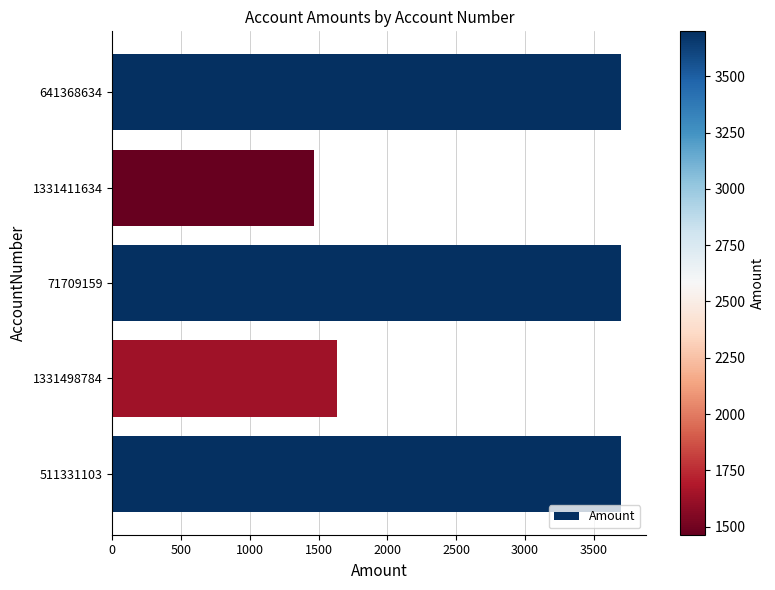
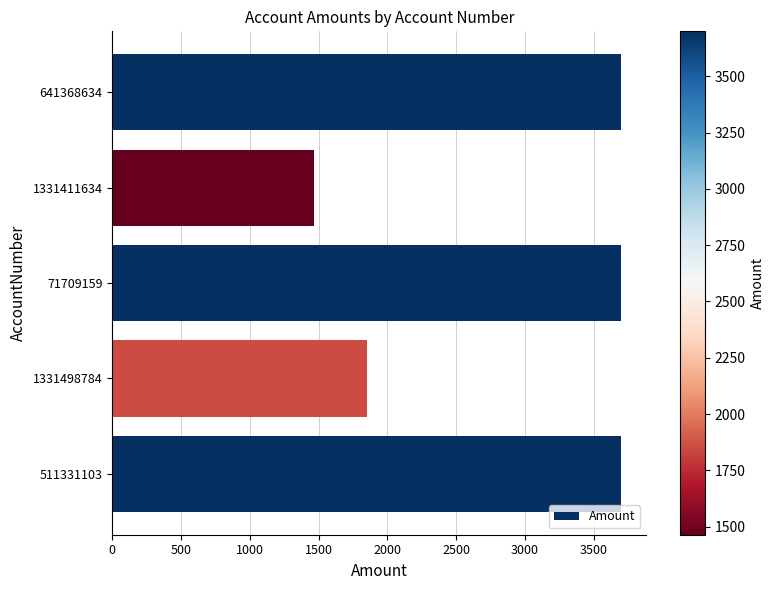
  {
    "641368634": 3700,
    "1331411634": 1460,
    "71709159": 3700,
-   "1331498784": 1630,
+   "1331498784": 1850,
    "511331103": 3700
  }
